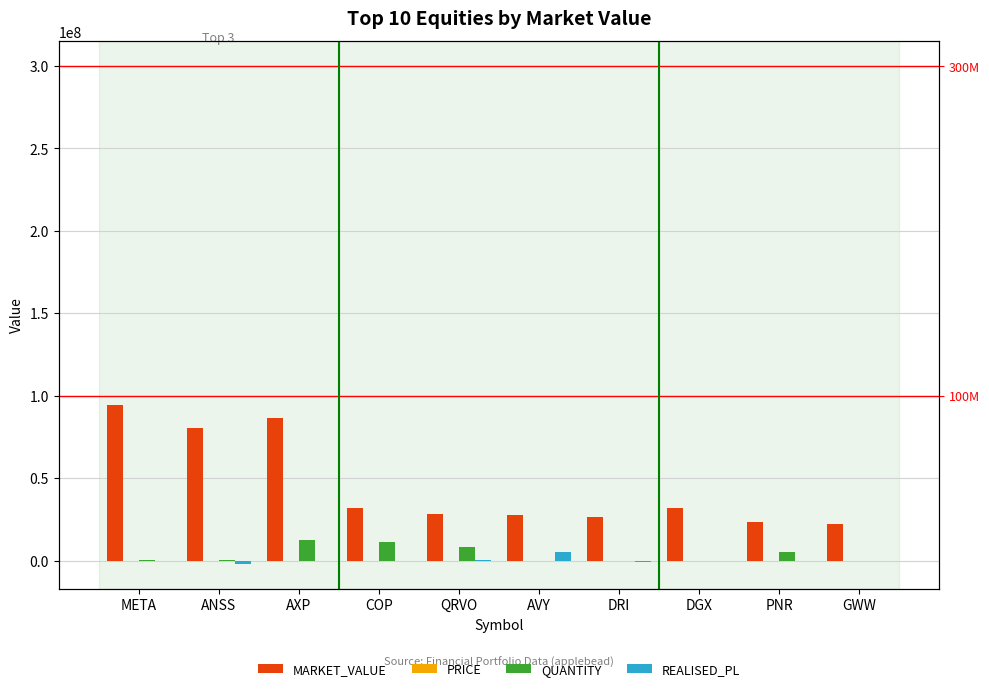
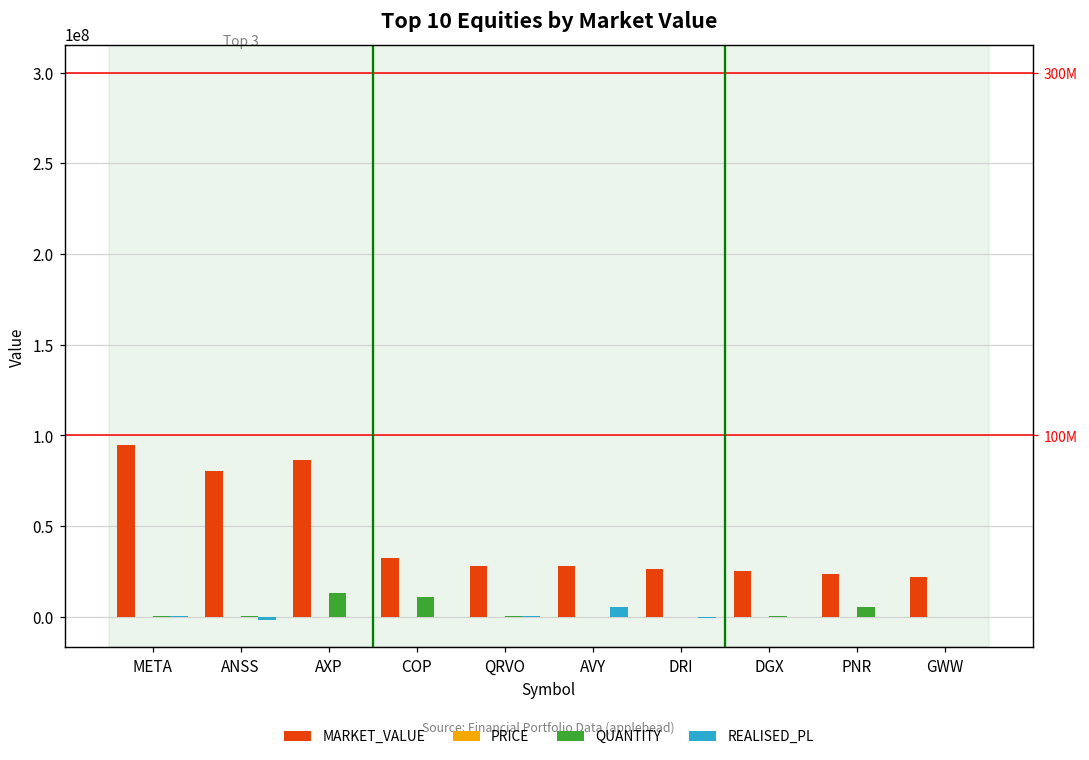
  {
    "MARKET_VALUE": {
      "META": 95000000,
      "ANSS": 81000000,
      "AXP": 86000000,
      "COP": 32000000,
      "QRVO": 28000000,
      "AVY": 28000000,
      "DRI": 26000000,
-     "DGX": 32000000,
+     "DGX": 25000000,
      "PNR": 23000000,
      "GWW": 22000000
    },
    "QUANTITY": {
      "AXP": 13000000,
      "COP": 11000000,
-     "QRVO": 8000000,
+     "QRVO": 0,
      "PNR": 6000000
    },
    "REALISED_PL": {
      "ANSS": -2000000,
      "AVY": 6000000
    }
  }
